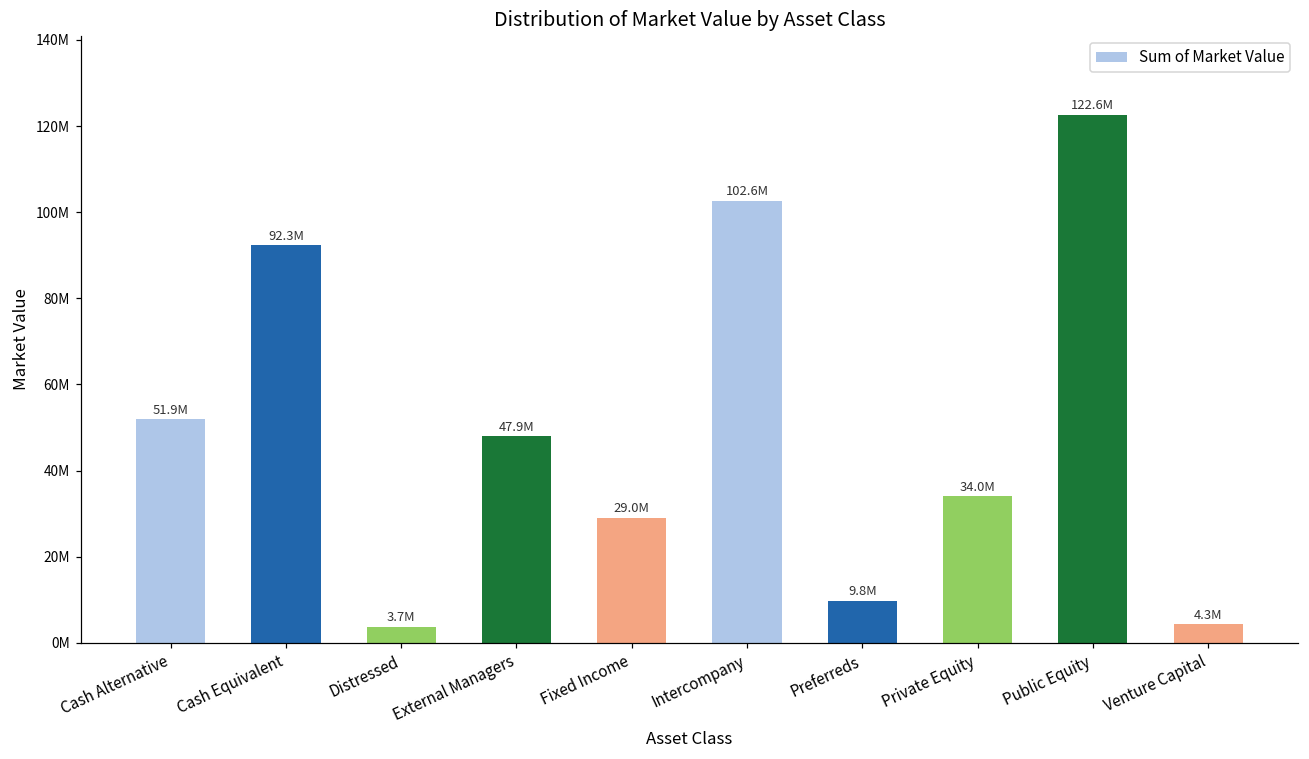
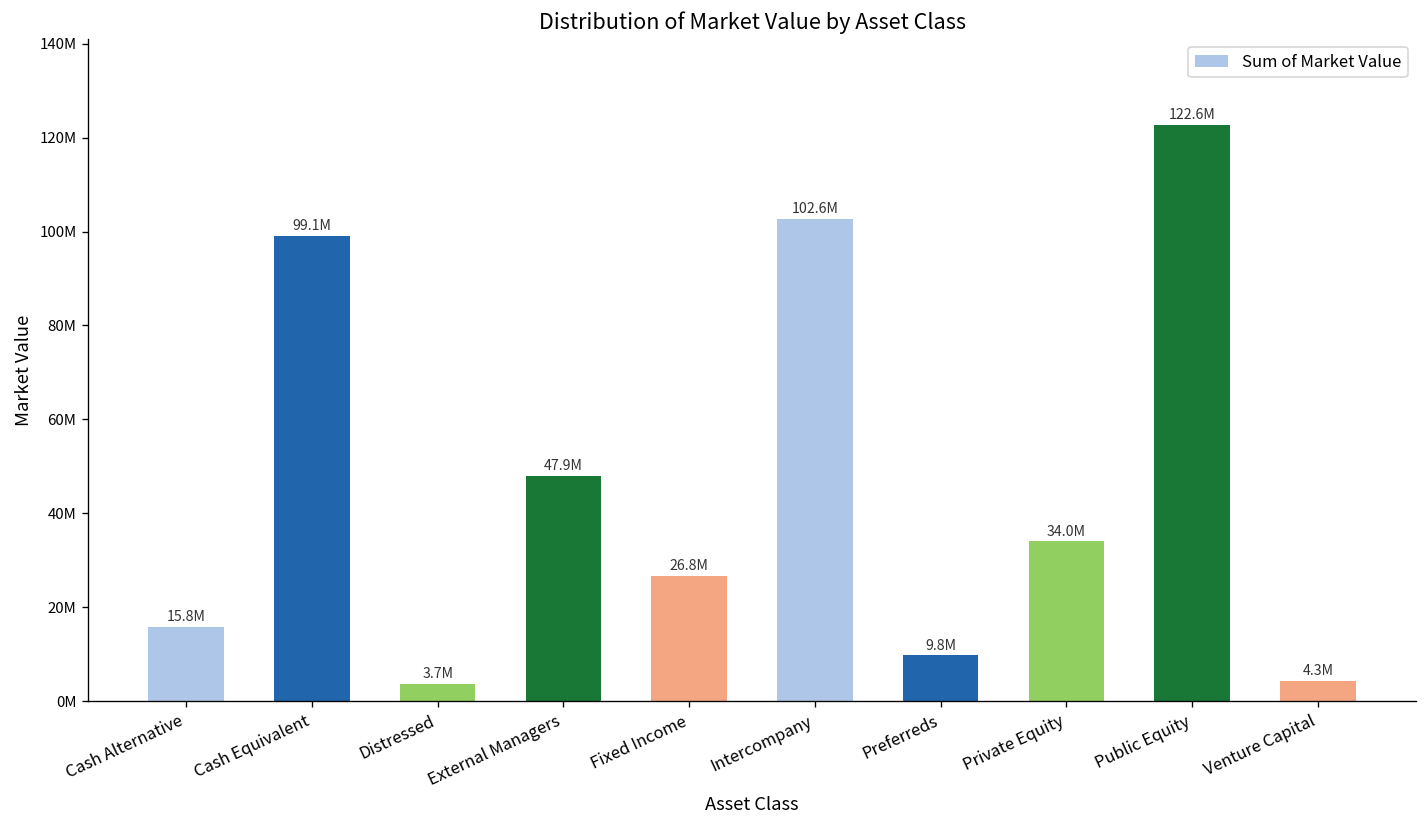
  {
-   "Cash Alternative": "51.9M",
-   "Cash Equivalent": "92.3M",
+   "Cash Alternative": "15.8M",
+   "Cash Equivalent": "99.1M",
    "Distressed": "3.7M",
    "External Managers": "47.9M",
-   "Fixed Income": "29.0M",
+   "Fixed Income": "26.8M",
    "Intercompany": "102.6M",
    "Preferreds": "9.8M",
    "Private Equity": "34.0M",
    "Public Equity": "122.6M",
    "Venture Capital": "4.3M"
  }
